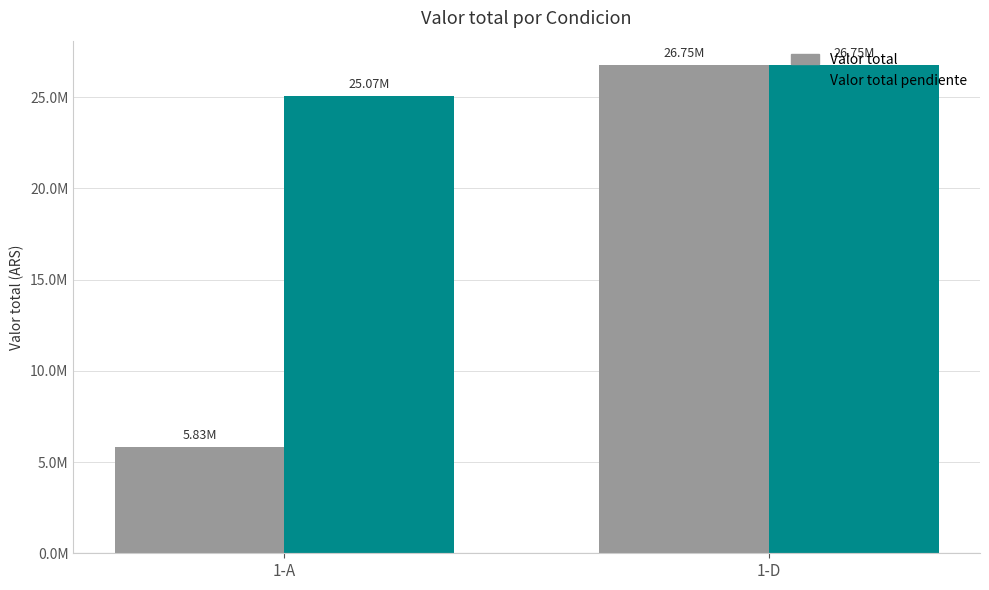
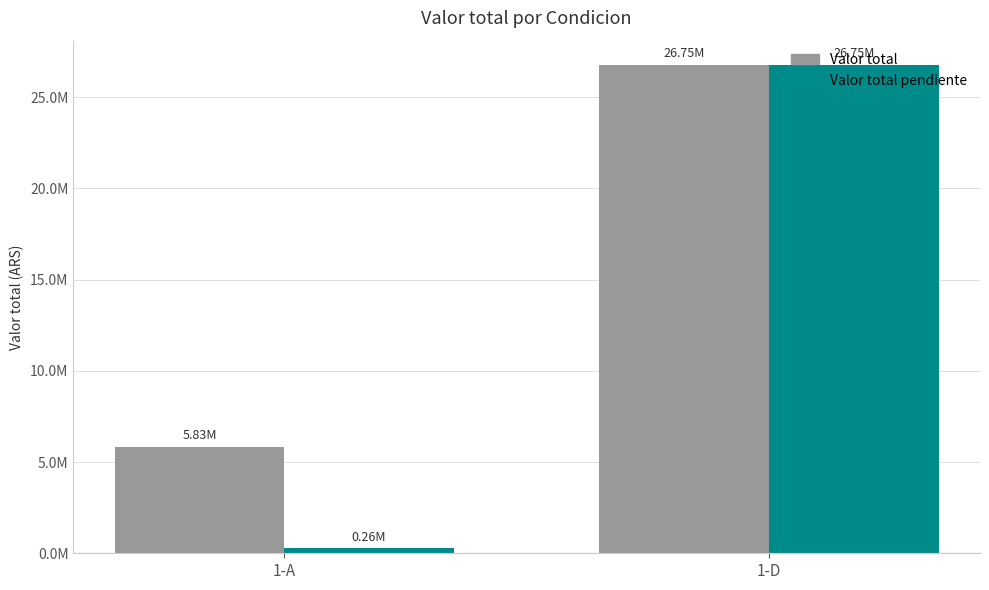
  {
    "Valor total": {
      "1-A": "5.83M",
      "1-D": "26.75M"
    },
    "Valor total pendiente": {
-     "1-A": "25.07M",
+     "1-A": "0.26M",
      "1-D": "26.75M"
    }
  }
